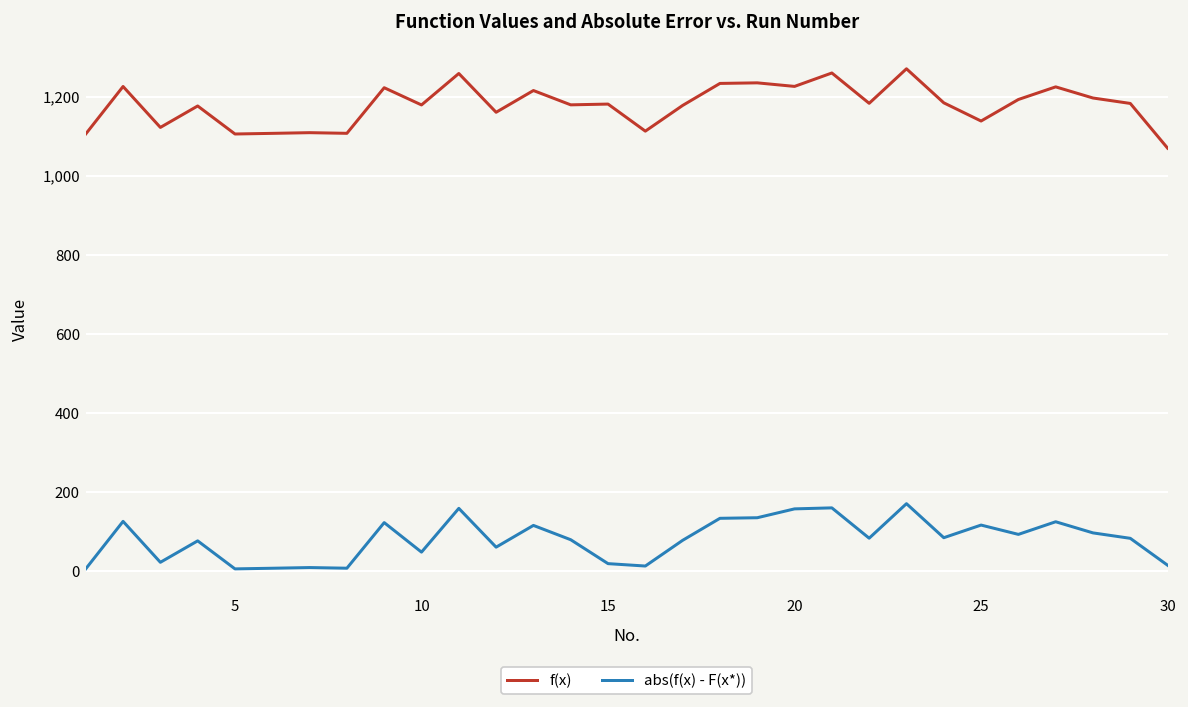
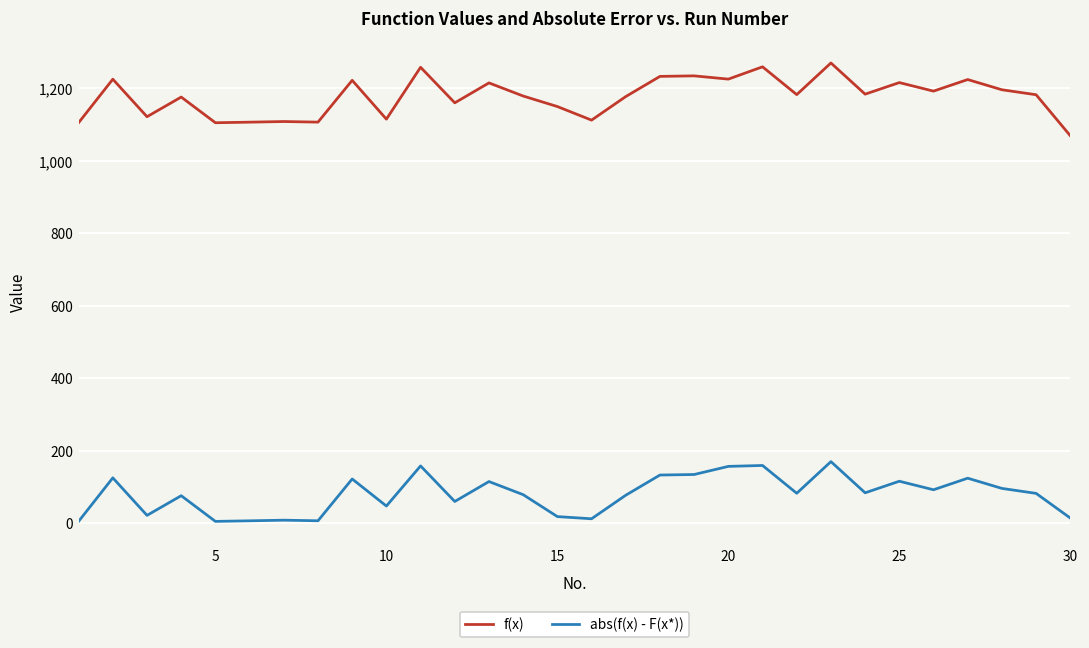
  {
    "f(x)": {
      "5": "1,110",
-     "10": "1,180",
-     "15": "1,180",
+     "10": "1,120",
+     "15": "1,150",
      "20": "1,230",
-     "25": "1,140",
+     "25": "1,220",
      "30": "1,070"
    },
    "abs(f(x) - F(x*))": {
      "5": "10",
      "10": "50",
      "15": "20",
      "20": "160",
      "25": "120",
      "30": "10"
    }
  }
